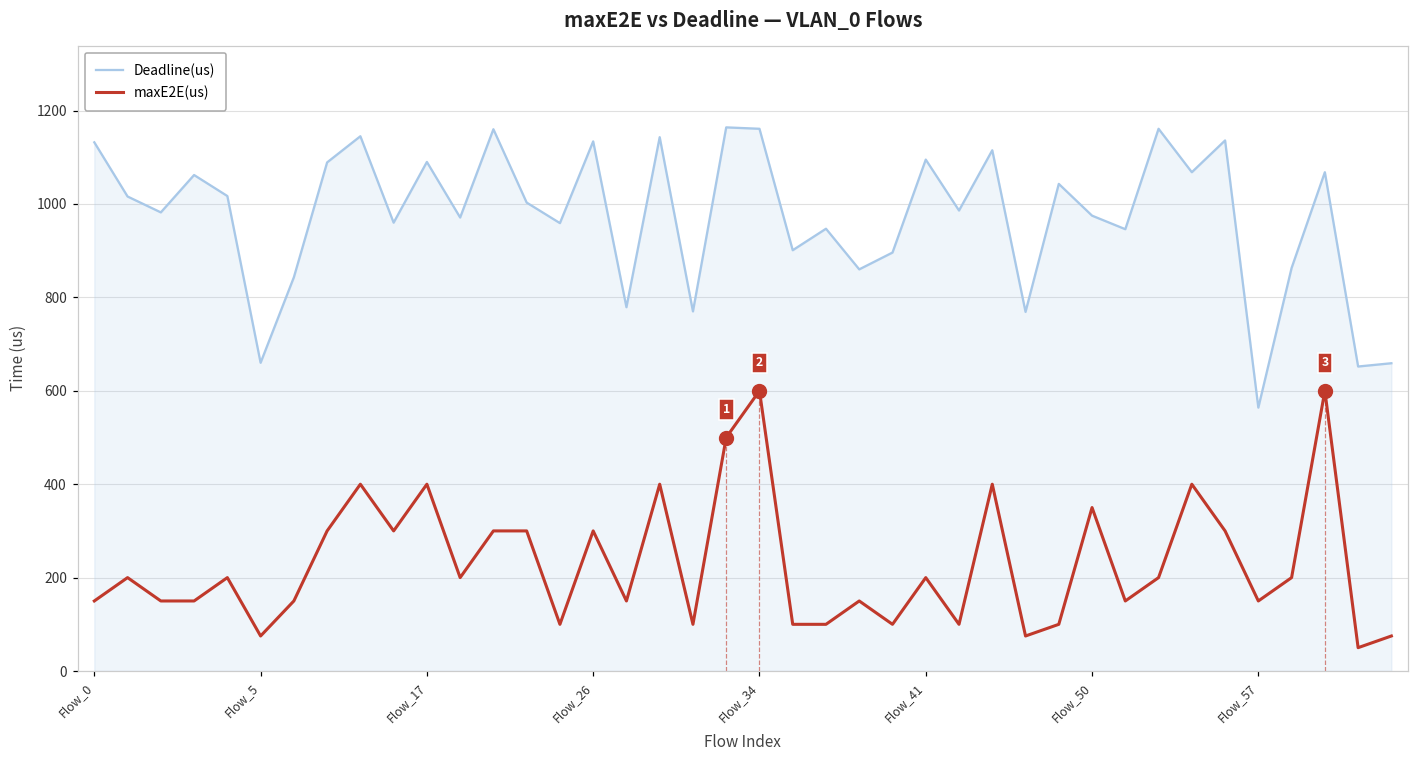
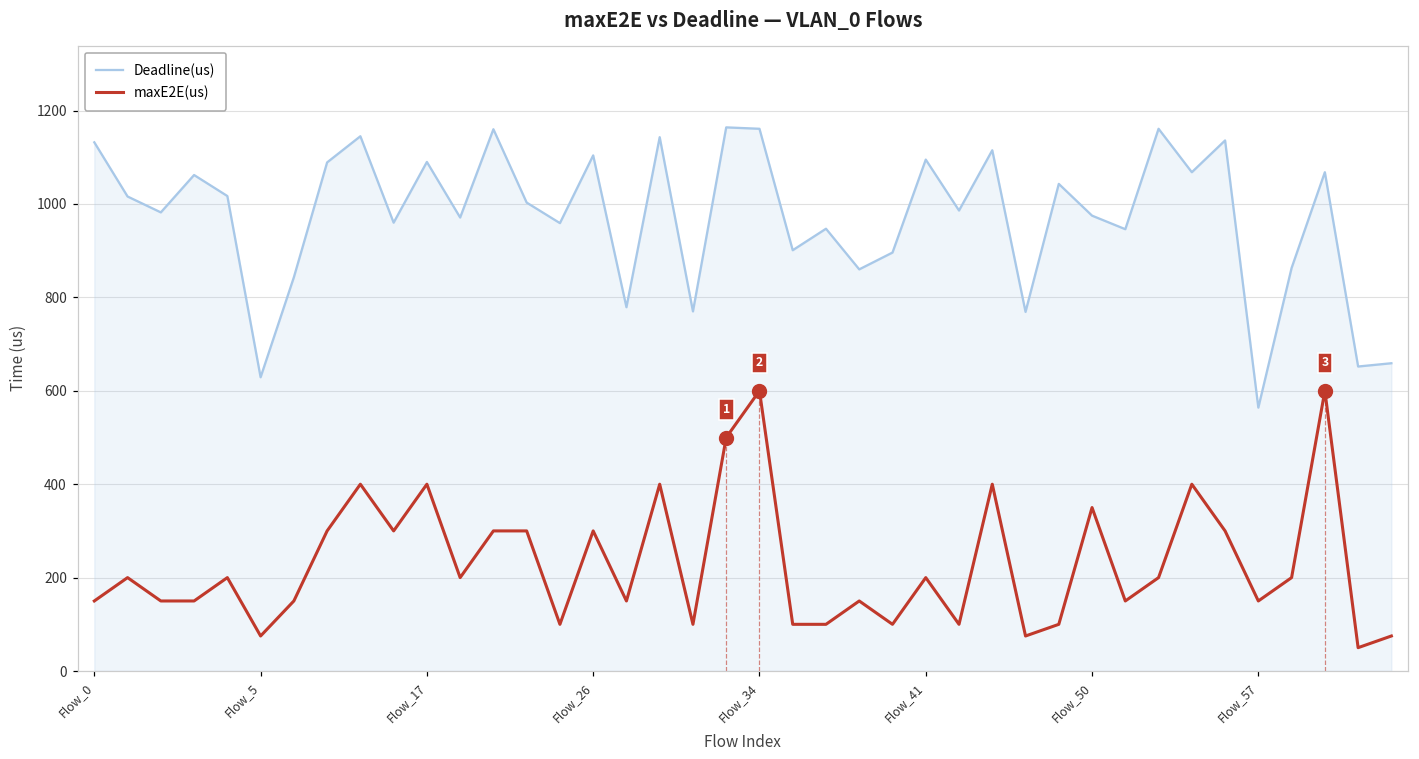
  {
    "Deadline(us)": {
      "Flow_0": 1130,
-     "Flow_5": 660,
+     "Flow_5": 630,
      "Flow_17": 1090,
-     "Flow_26": 1130,
+     "Flow_26": 1100,
      "Flow_34": 1160,
      "Flow_41": 1100,
      "Flow_50": 980,
      "Flow_57": 560
    }
  }
